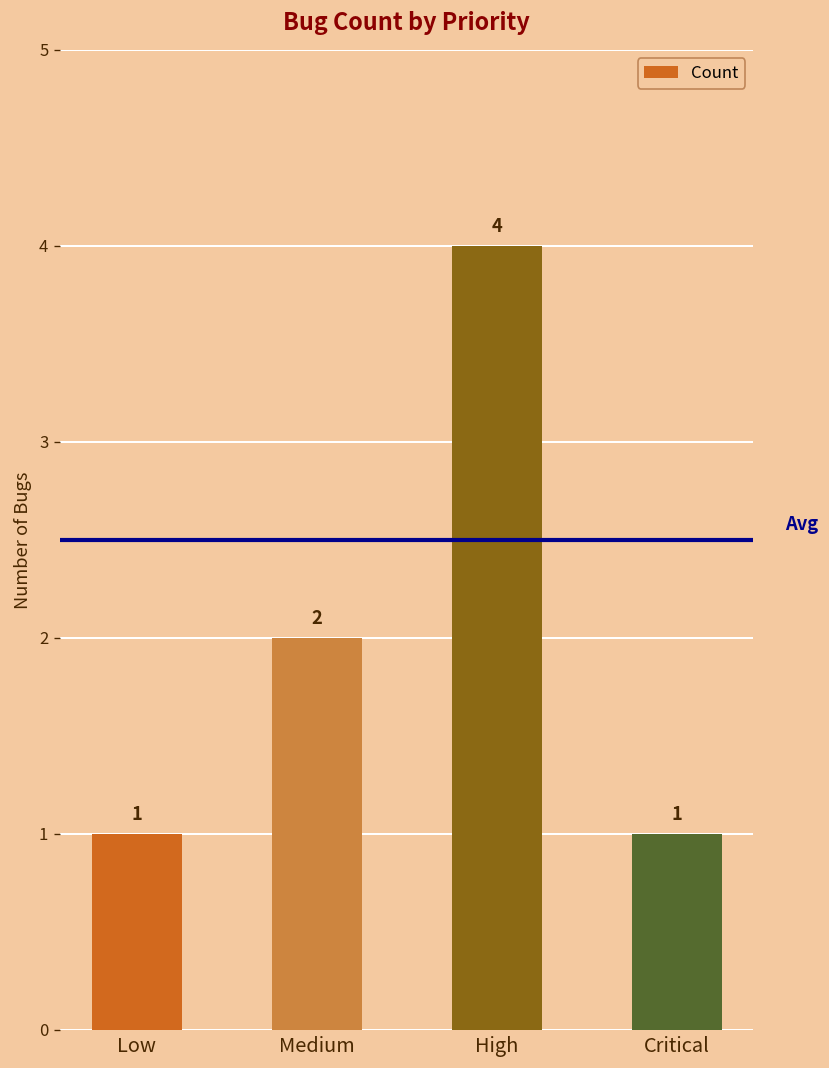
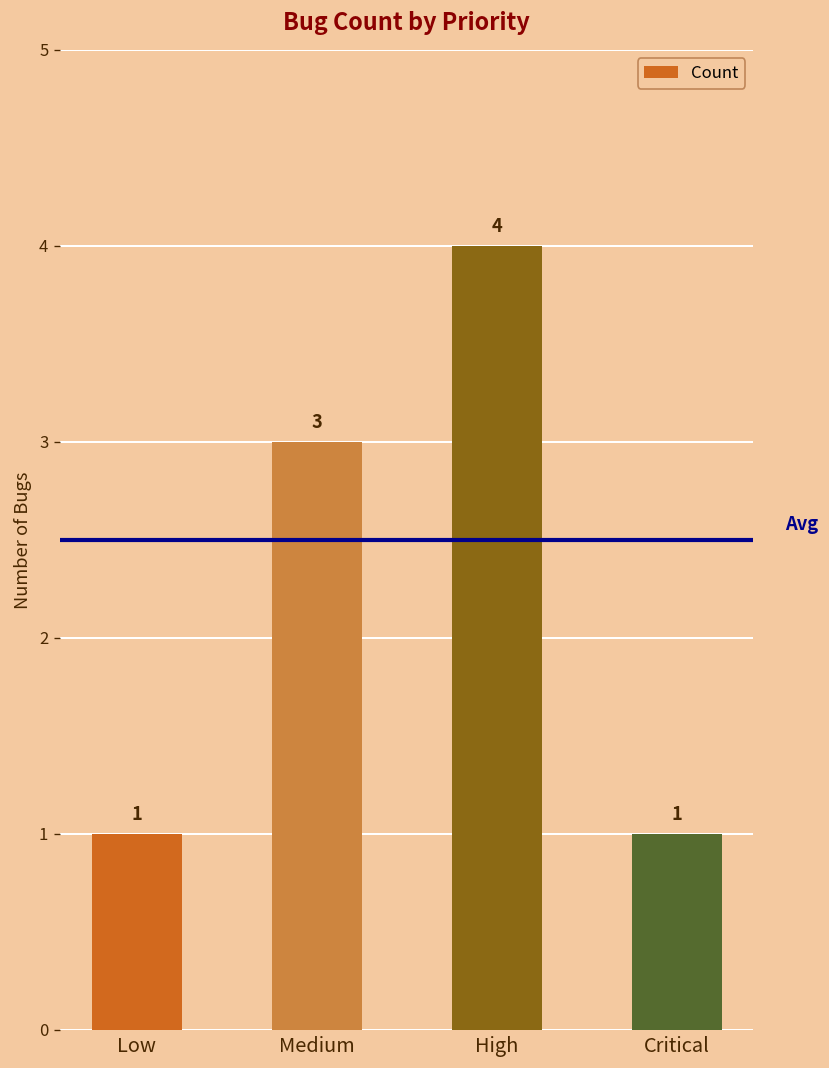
  {
    "Low": 1,
-   "Medium": 2,
+   "Medium": 3,
    "High": 4,
    "Critical": 1
  }
